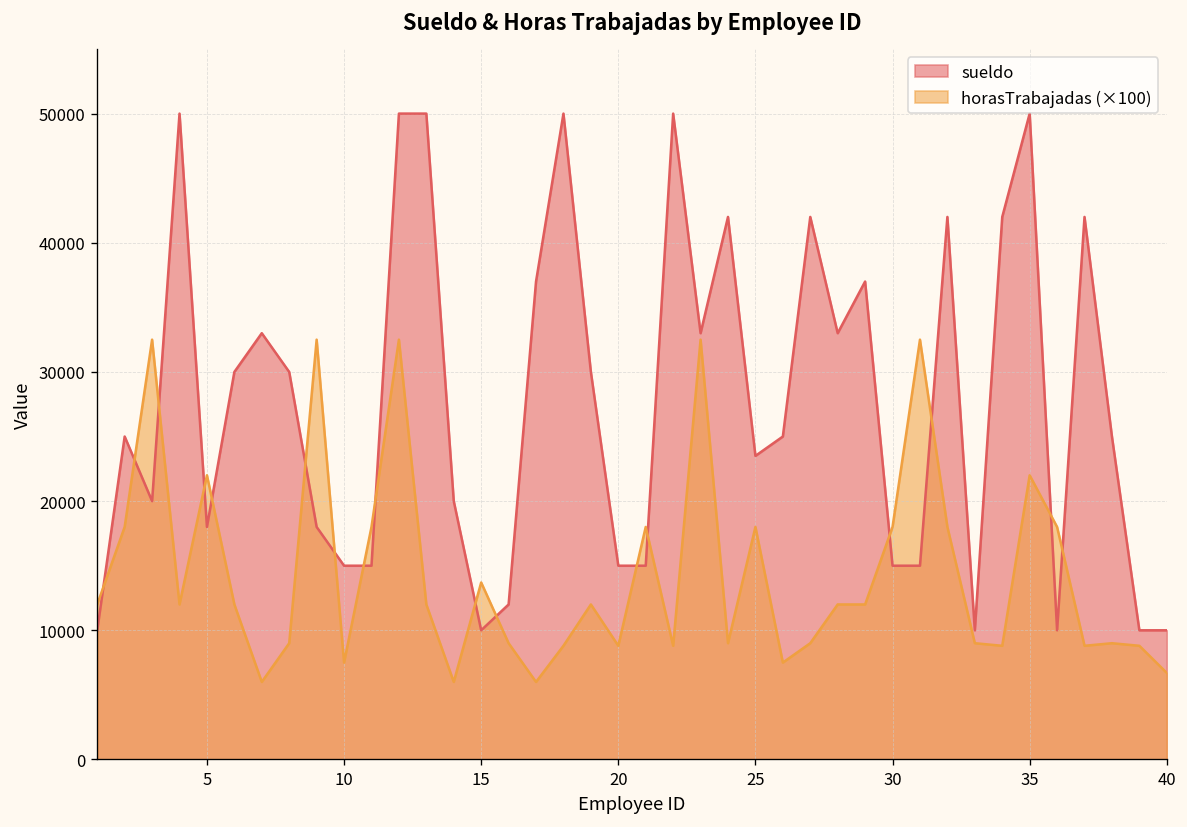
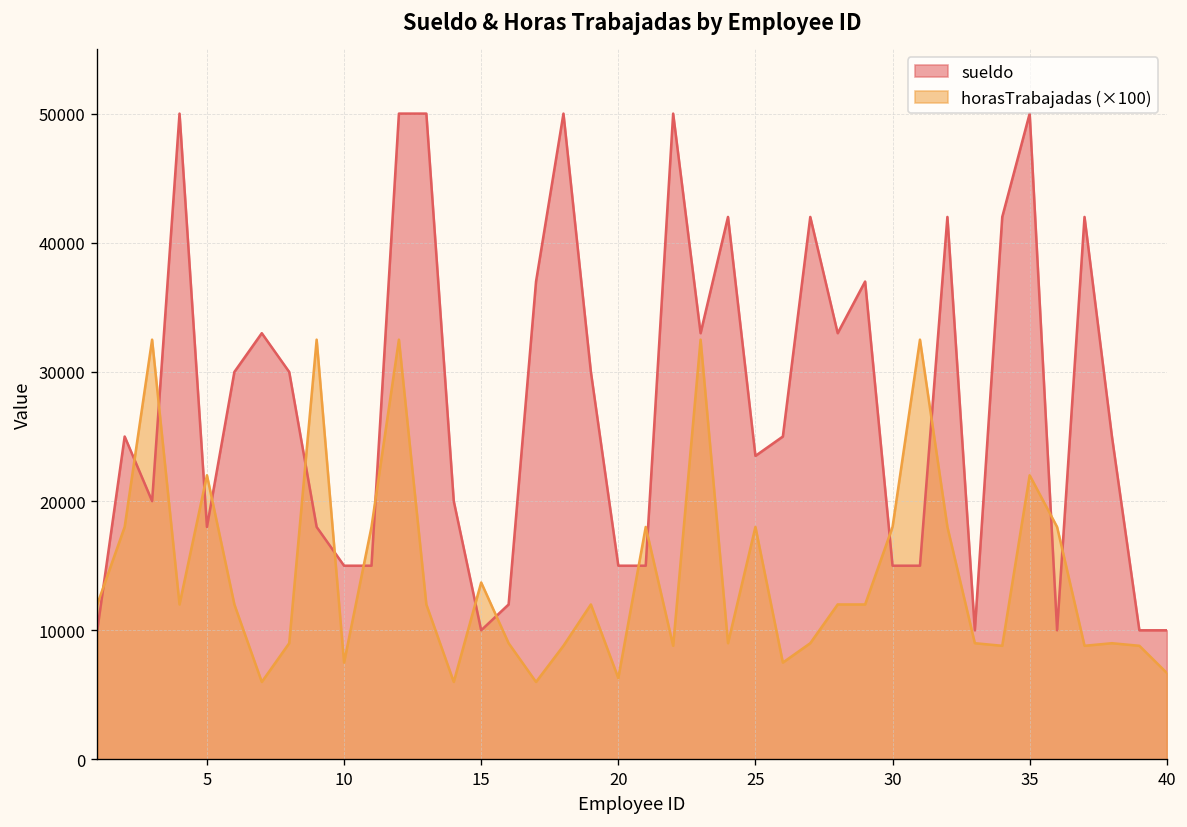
  {
    "sueldo": {
      "5": 18000,
      "10": 15000,
      "15": 10000,
      "20": 15000,
      "25": 23500,
      "30": 15000,
      "35": 50000,
      "40": 10000
    },
    "horasTrabajadas (×100)": {
      "5": 22000,
      "10": 7500,
      "15": 13700,
-     "20": 8800,
+     "20": 6300,
      "25": 18000,
      "30": 18000,
      "35": 22000,
      "40": 6700
    }
  }
